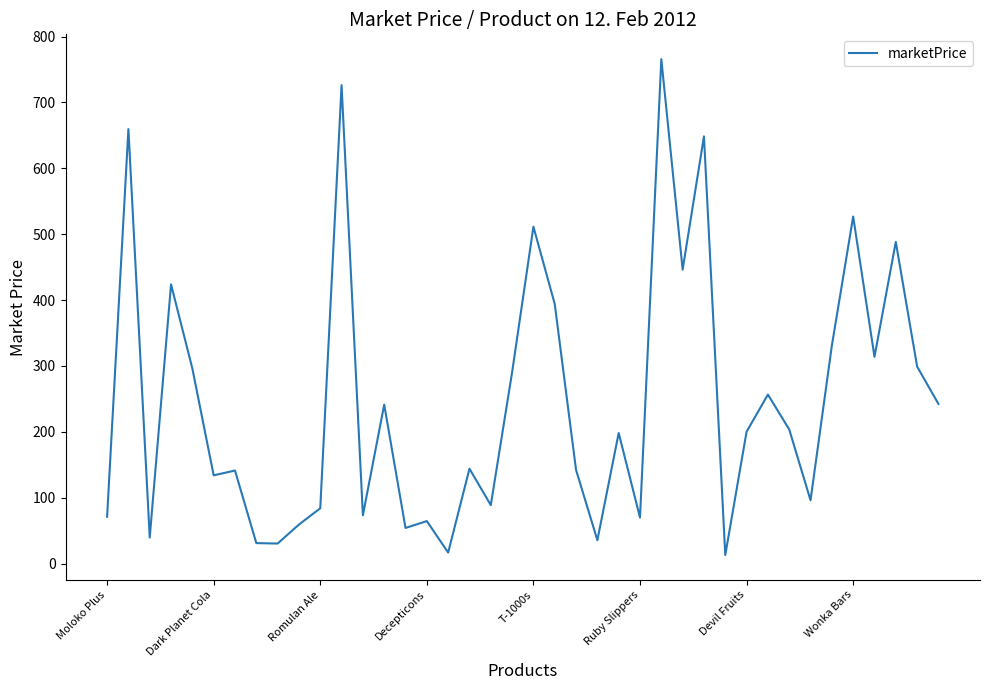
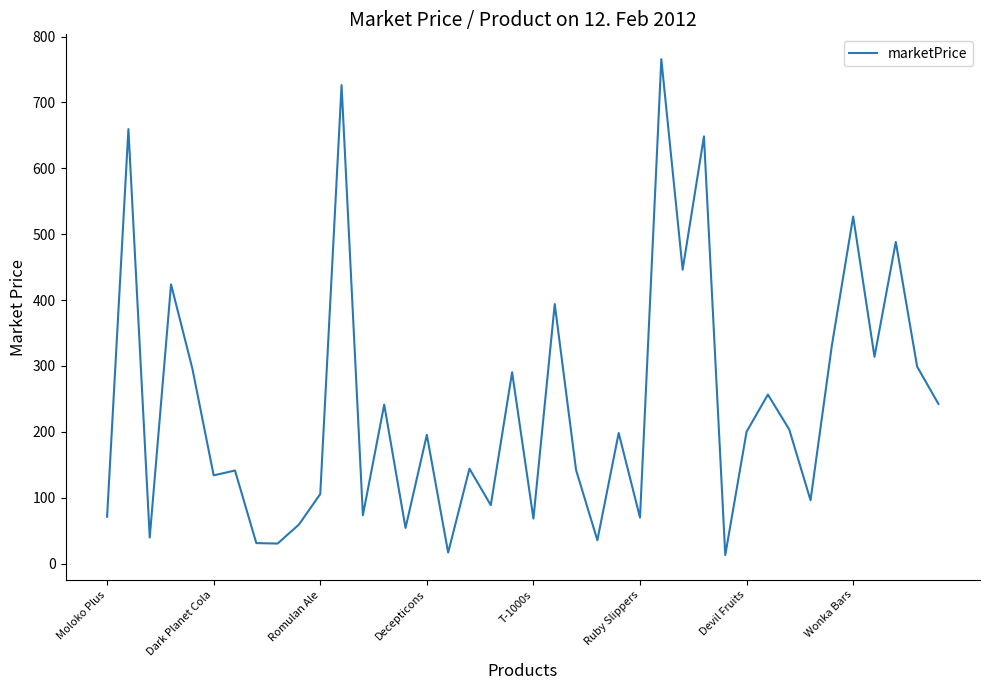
  {
    "Moloko Plus": 70,
    "Dark Planet Cola": 130,
-   "Romulan Ale": 80,
-   "Decepticons": 60,
-   "T-1000s": 510,
+   "Romulan Ale": 110,
+   "Decepticons": 200,
+   "T-1000s": 70,
    "Ruby Slippers": 70,
    "Devil Fruits": 200,
    "Wonka Bars": 530
  }
